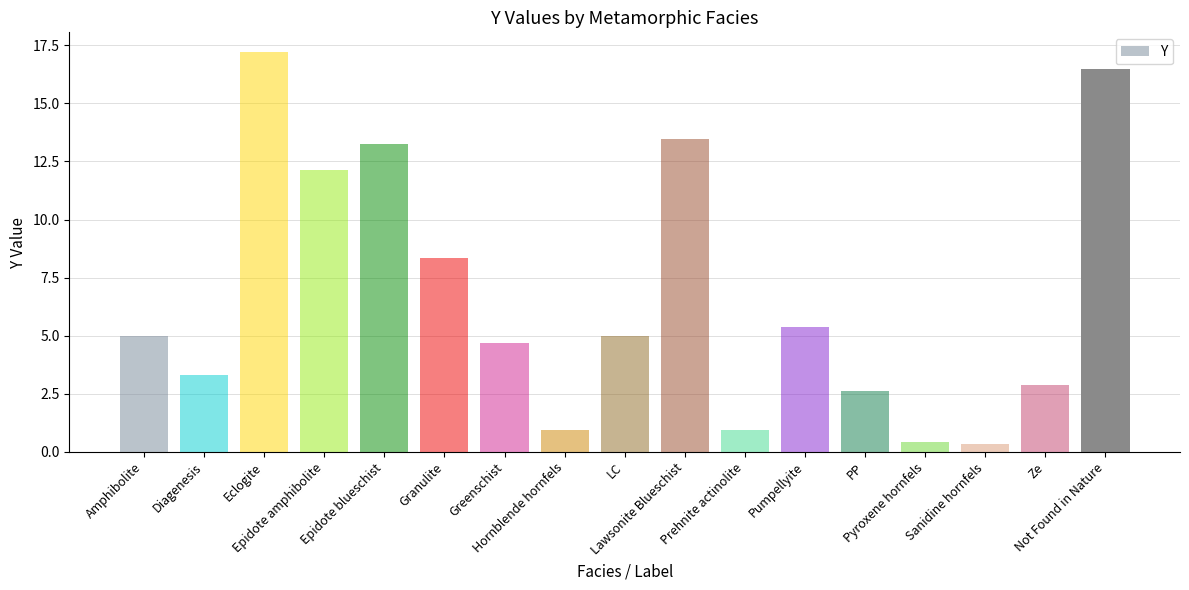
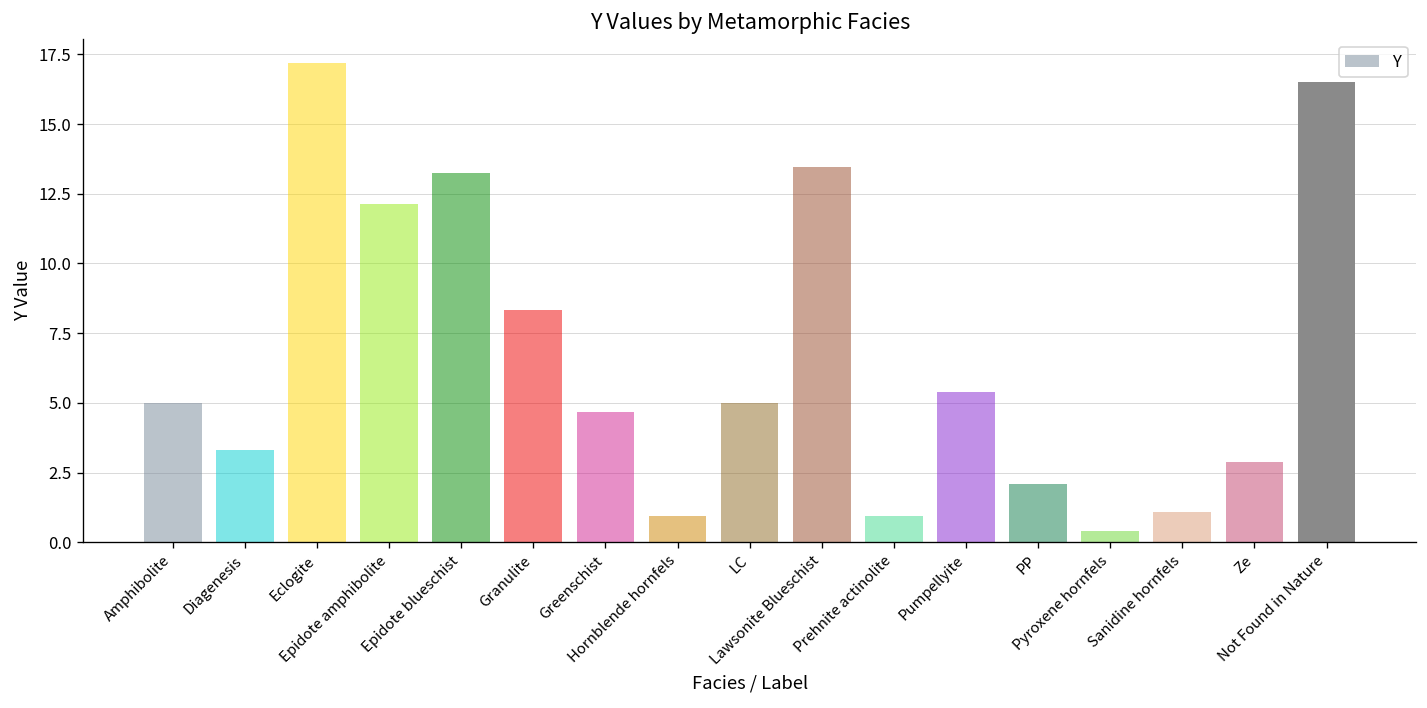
  {
    "Amphibolite": 5.0,
    "Diagenesis": 3.3,
    "Eclogite": 17.2,
    "Epidote amphibolite": 12.1,
    "Epidote blueschist": 13.2,
    "Granulite": 8.3,
    "Greenschist": 4.7,
    "Hornblende hornfels": 1.0,
    "LC": 5.0,
    "Lawsonite Blueschist": 13.5,
    "Prehnite actinolite": 1.0,
    "Pumpellyite": 5.4,
-   "PP": 2.6,
+   "PP": 2.1,
    "Pyroxene hornfels": 0.4,
-   "Sanidine hornfels": 0.4,
+   "Sanidine hornfels": 1.1,
    "Ze": 2.9,
    "Not Found in Nature": 16.5
  }
